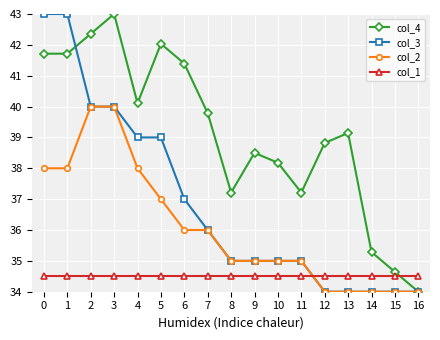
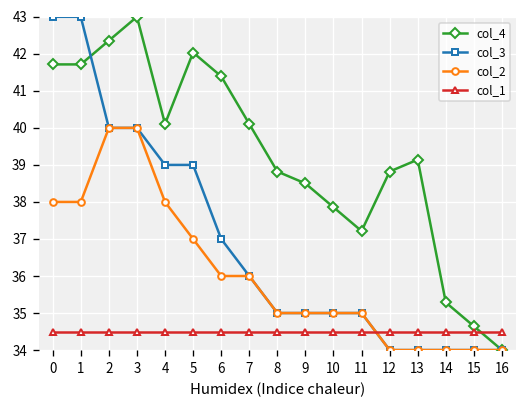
  {
    "col_4": {
      "0": 41.7,
      "1": 41.7,
      "2": 42.4,
      "3": 43.0,
      "4": 40.1,
      "5": 42.0,
      "6": 41.4,
-     "7": 39.8,
-     "8": 37.2,
+     "7": 40.1,
+     "8": 38.8,
      "9": 38.5,
-     "10": 38.2,
+     "10": 37.9,
      "11": 37.2,
      "12": 38.8,
      "13": 39.1,
      "14": 35.3,
      "15": 34.6
    },
    "col_3": {
      "0": 43.0,
      "1": 43.0,
      "4": 39.0,
      "5": 39.0,
      "6": 37.0
    },
    "col_2": {
      "0": 38.0,
      "1": 38.0,
      "4": 38.0,
      "5": 37.0,
      "6": 36.0
    },
    "col_1": {
      "0": 34.5,
      "1": 34.5,
      "2": 34.5,
      "3": 34.5,
      "4": 34.5,
      "5": 34.5,
      "6": 34.5,
      "7": 34.5,
      "8": 34.5,
      "9": 34.5,
      "10": 34.5,
      "11": 34.5,
      "12": 34.5,
      "13": 34.5,
      "14": 34.5,
      "15": 34.5,
      "16": 34.5
    }
  }
